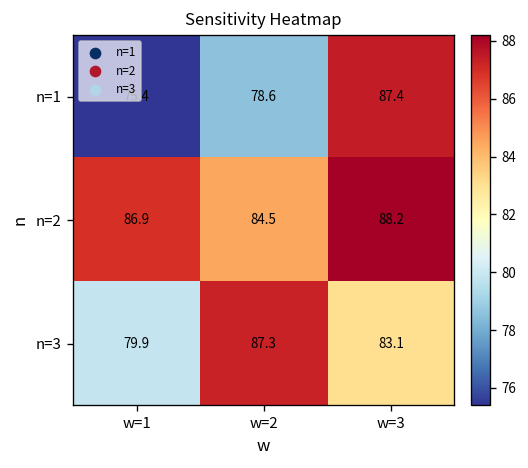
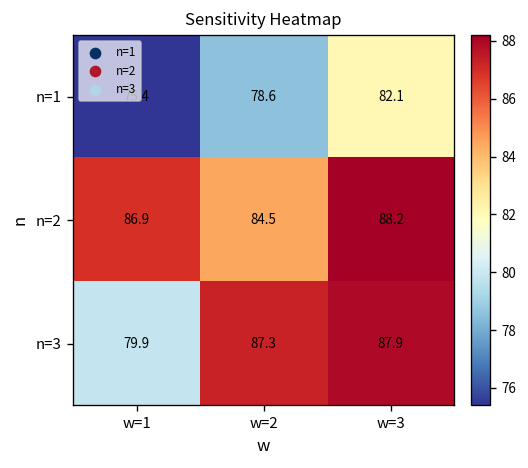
  {
    "n=1": {
      "w=2": 78.6,
-     "w=3": 87.4
+     "w=3": 82.1
    },
    "n=2": {
      "w=1": 86.9,
      "w=2": 84.5,
      "w=3": 88.2
    },
    "n=3": {
      "w=1": 79.9,
      "w=2": 87.3,
-     "w=3": 83.1
+     "w=3": 87.9
    }
  }
